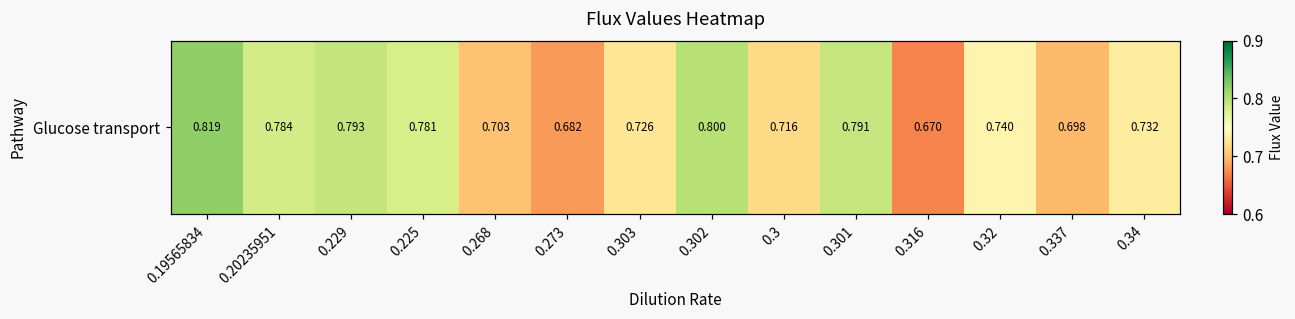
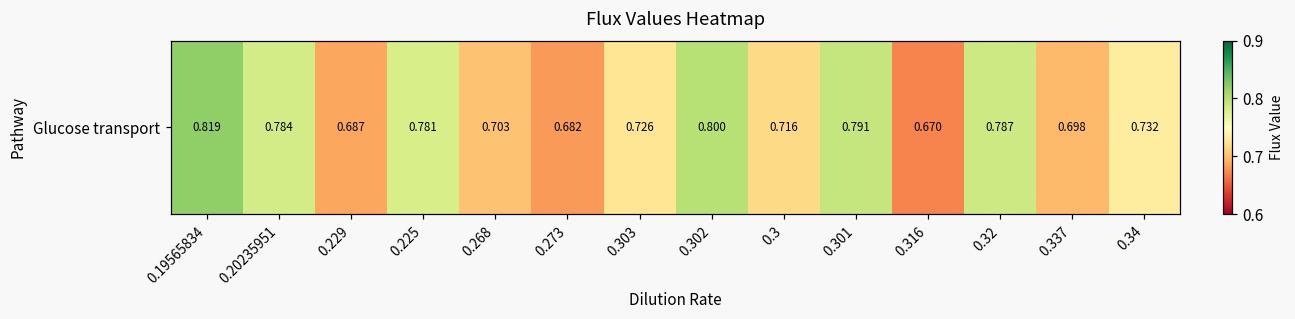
  {
    "Glucose transport": {
      "0.19565834": 0.819,
      "0.20235951": 0.784,
-     "0.229": 0.793,
+     "0.229": 0.687,
      "0.225": 0.781,
      "0.268": 0.703,
      "0.273": 0.682,
      "0.303": 0.726,
      "0.302": 0.800,
      "0.3": 0.716,
      "0.301": 0.791,
      "0.316": 0.670,
-     "0.32": 0.740,
+     "0.32": 0.787,
      "0.337": 0.698,
      "0.34": 0.732
    }
  }
